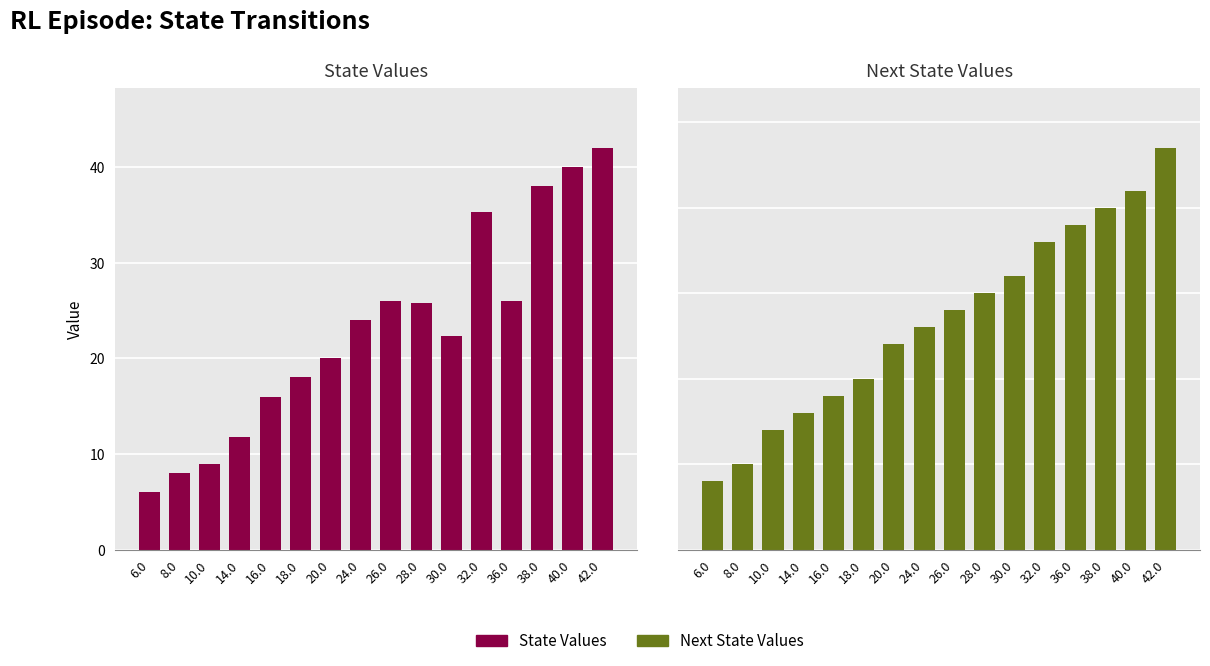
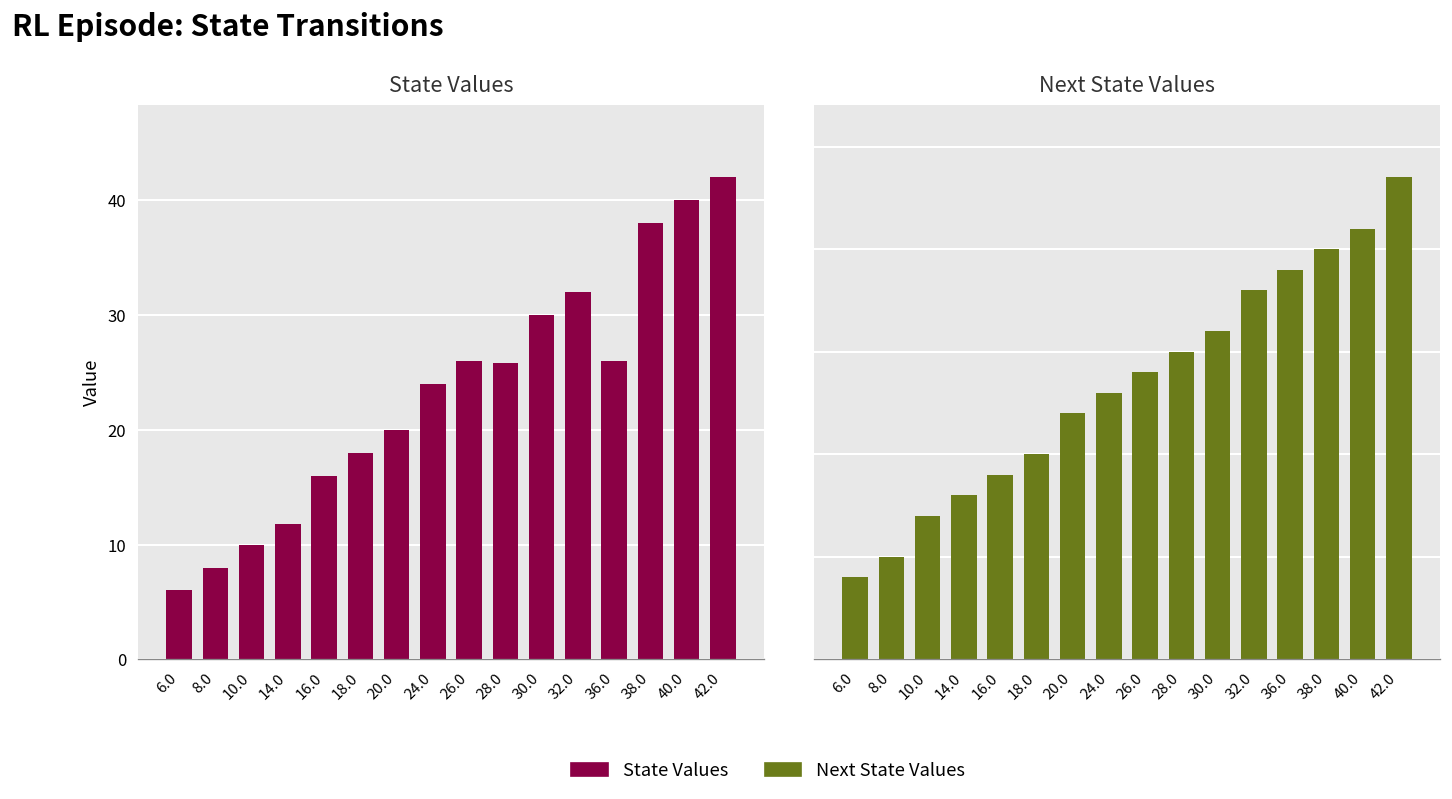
  {
    "State Values": {
      "6.0": 6,
      "8.0": 8,
-     "10.0": 9,
+     "10.0": 10,
      "14.0": 12,
      "16.0": 16,
      "18.0": 18,
      "20.0": 20,
      "24.0": 24,
      "26.0": 26,
      "28.0": 26,
-     "30.0": 22,
-     "32.0": 35,
+     "30.0": 30,
+     "32.0": 32,
      "36.0": 26,
      "38.0": 38,
      "40.0": 40,
      "42.0": 42
    }
  }
